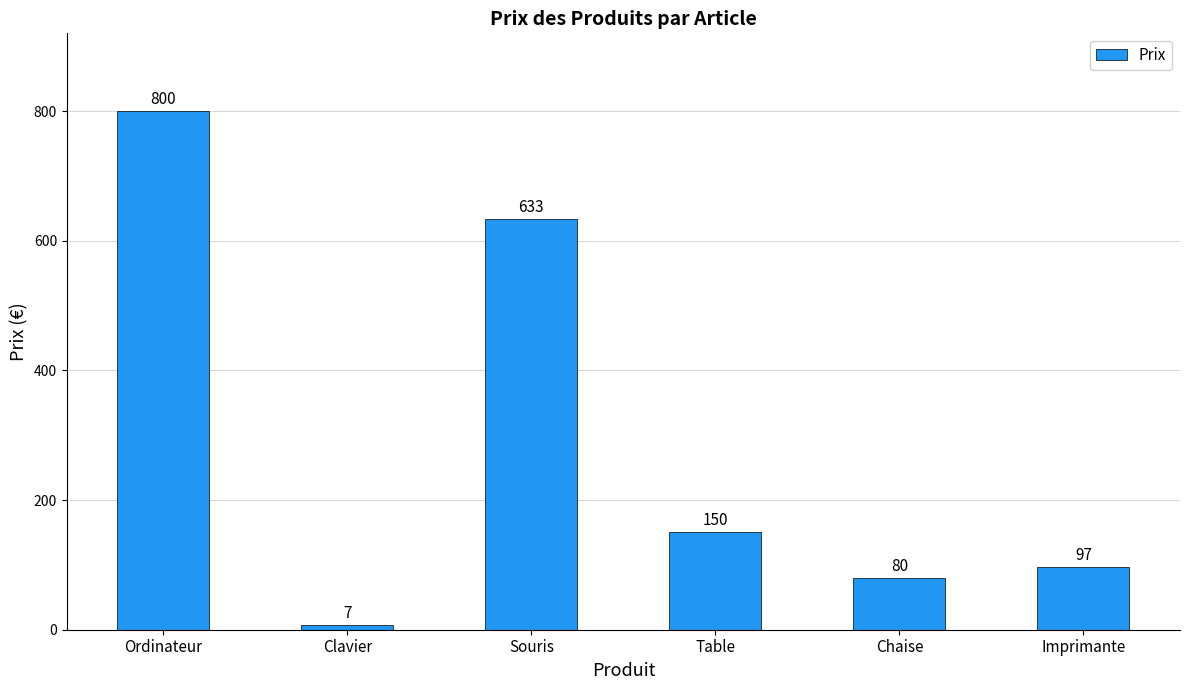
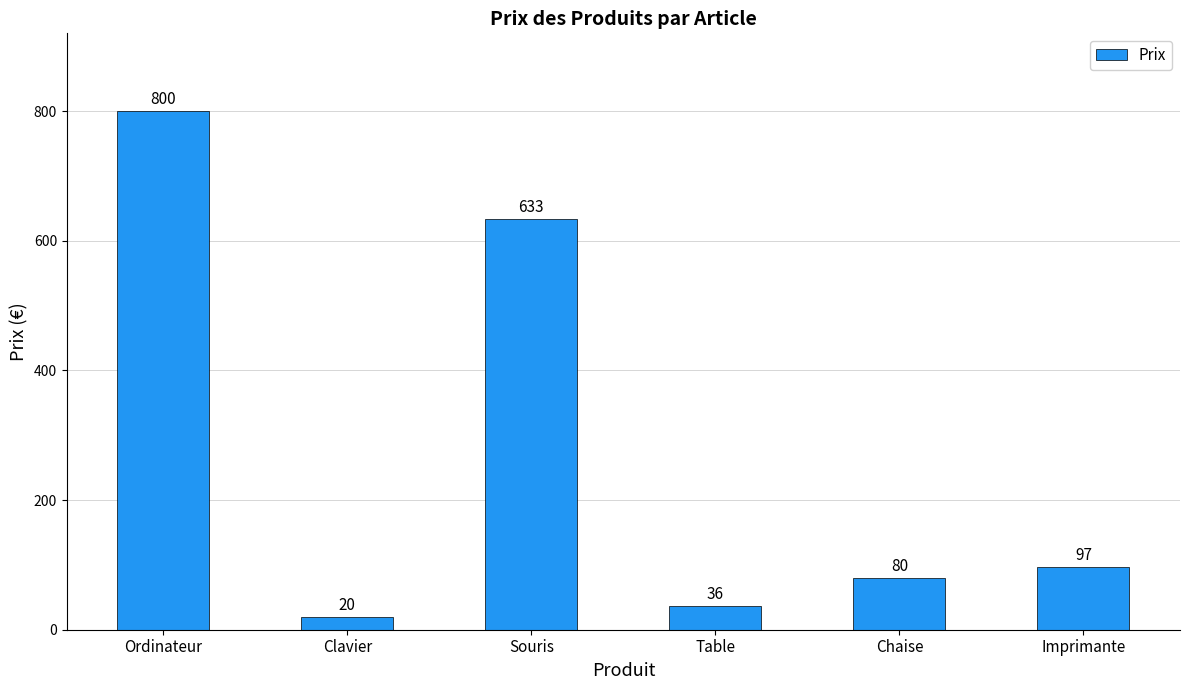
  {
    "Ordinateur": 800,
-   "Clavier": 7,
+   "Clavier": 20,
    "Souris": 633,
-   "Table": 150,
+   "Table": 36,
    "Chaise": 80,
    "Imprimante": 97
  }
